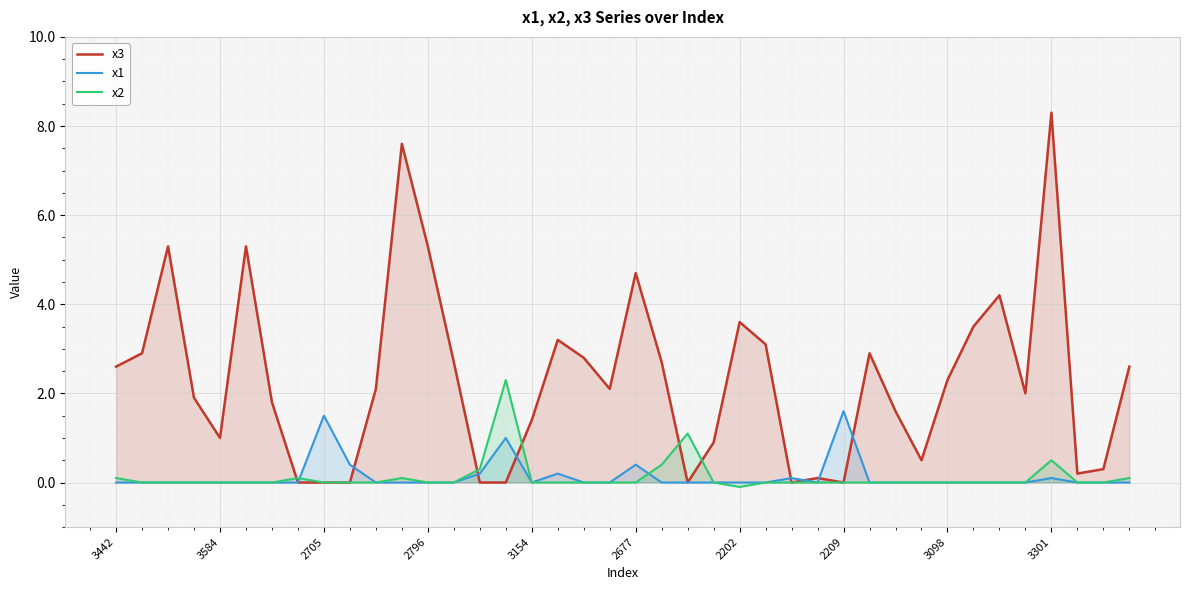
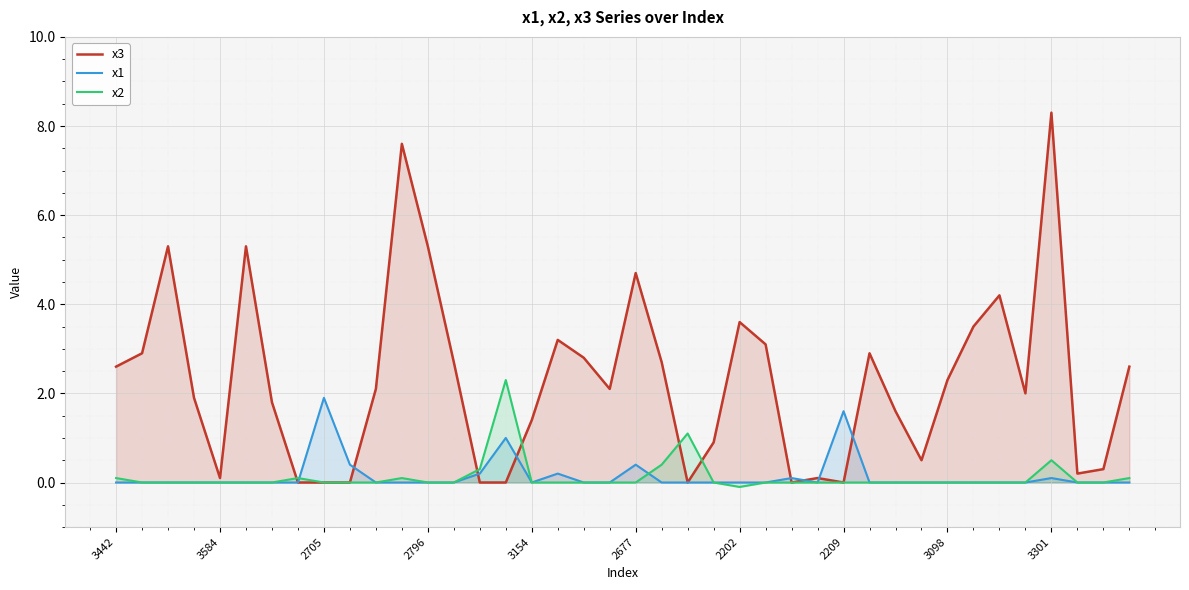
  {
    "x3": {
      "3442": 2.6,
-     "3584": 1.0,
+     "3584": 0.1,
      "2796": 5.3,
      "3154": 1.4,
      "2677": 4.7,
      "2202": 3.6,
      "3098": 2.3,
      "3301": 8.3
    },
    "x1": {
      "3442": 0.0,
-     "2705": 1.5,
+     "2705": 1.9,
      "2677": 0.4,
      "2209": 1.6,
      "3301": 0.1
    }
  }
